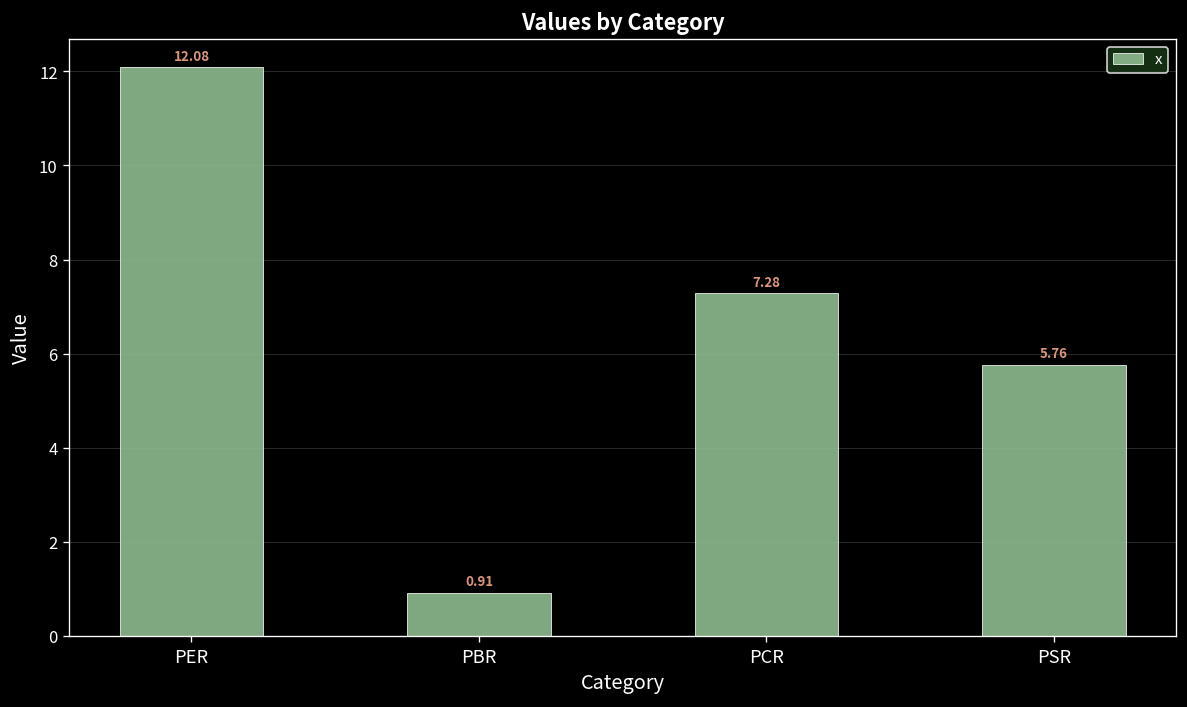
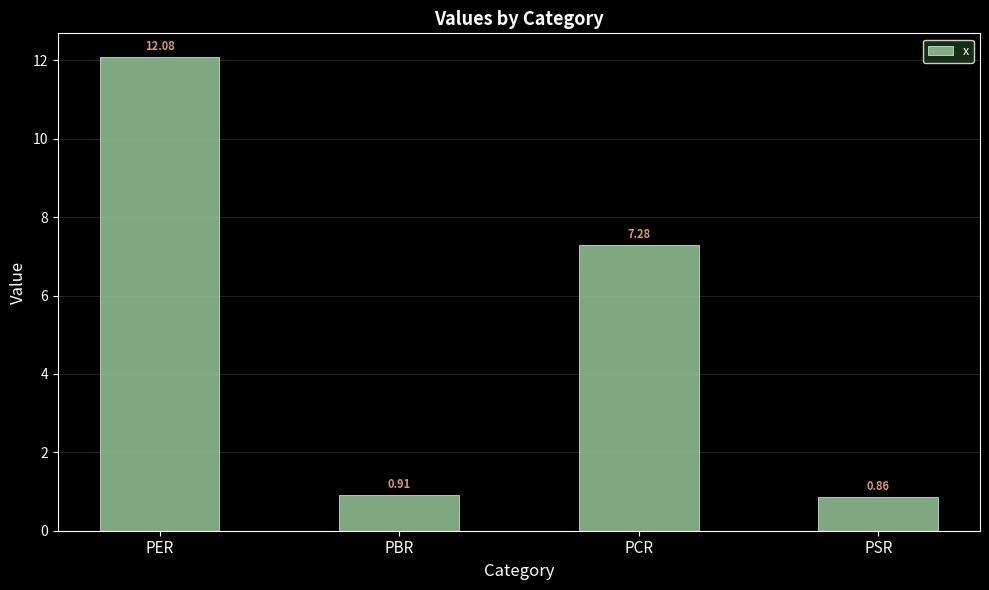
  {
    "PER": 12.08,
    "PBR": 0.91,
    "PCR": 7.28,
-   "PSR": 5.76
+   "PSR": 0.86
  }
